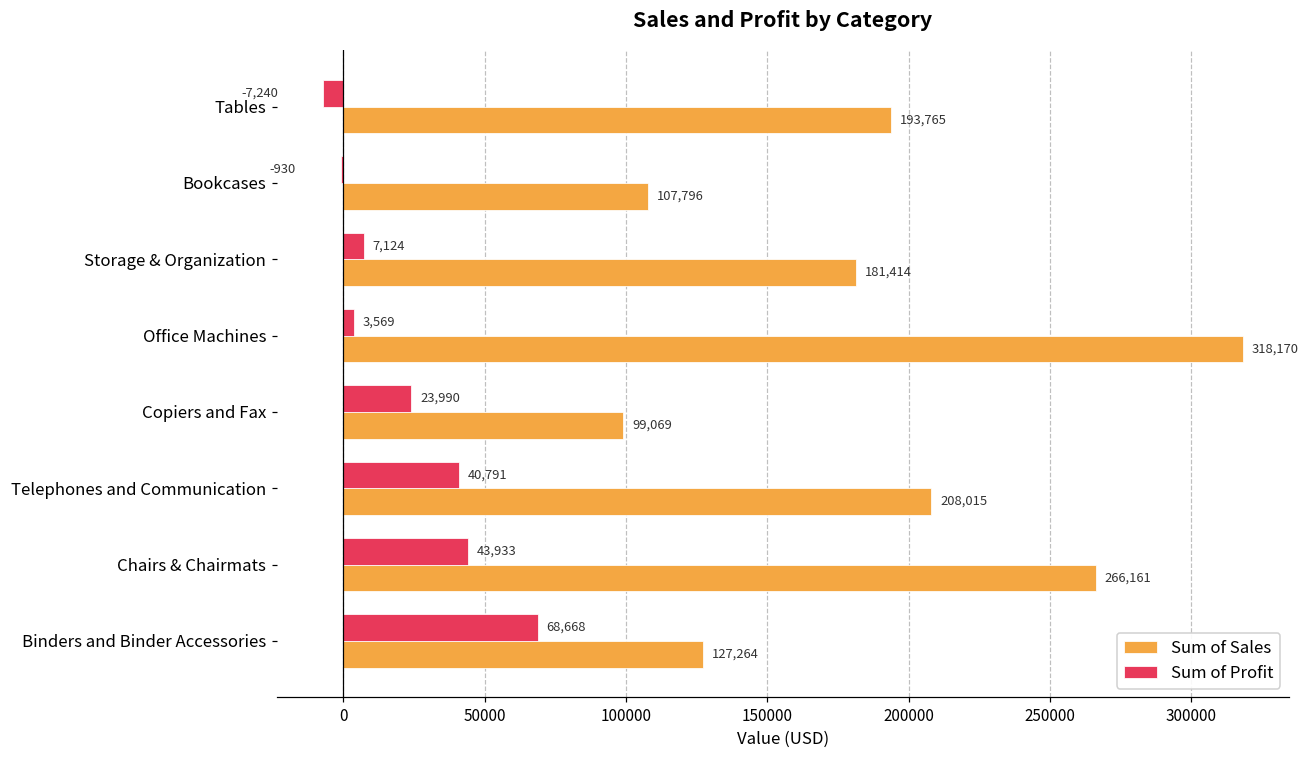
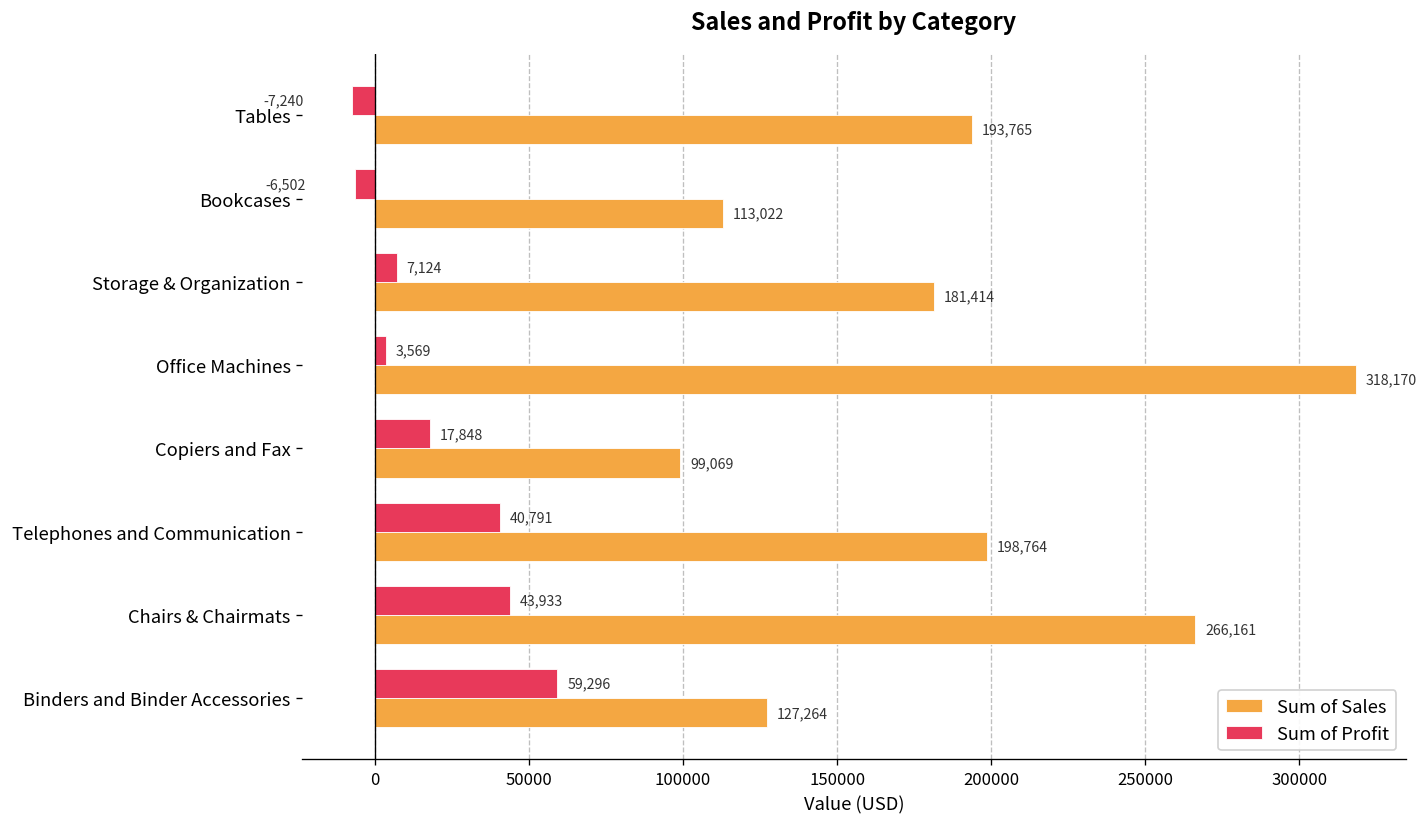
  {
    "Sum of Sales": {
      "Tables": "193,765",
-     "Bookcases": "107,796",
+     "Bookcases": "113,022",
      "Storage & Organization": "181,414",
      "Office Machines": "318,170",
      "Copiers and Fax": "99,069",
-     "Telephones and Communication": "208,015",
+     "Telephones and Communication": "198,764",
      "Chairs & Chairmats": "266,161",
      "Binders and Binder Accessories": "127,264"
    },
    "Sum of Profit": {
-     "Bookcases": "-930",
+     "Bookcases": "-6,502",
      "Storage & Organization": "7,124",
      "Office Machines": "3,569",
-     "Copiers and Fax": "23,990",
+     "Copiers and Fax": "17,848",
      "Telephones and Communication": "40,791",
      "Chairs & Chairmats": "43,933",
-     "Binders and Binder Accessories": "68,668"
+     "Binders and Binder Accessories": "59,296"
    }
  }
